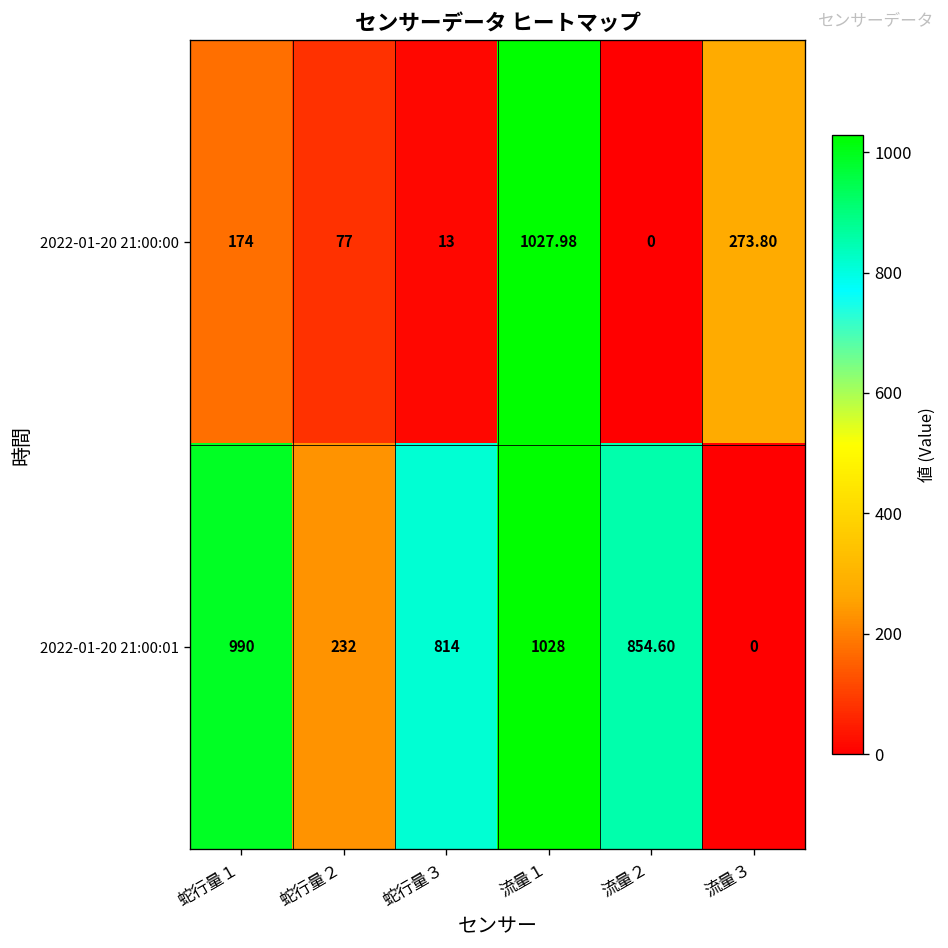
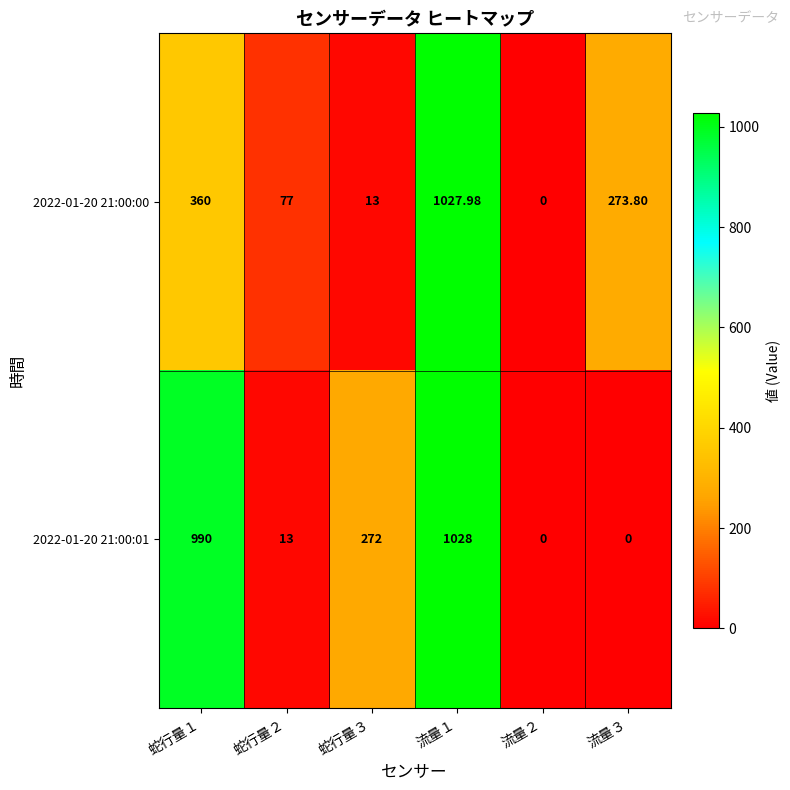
  {
    "2022-01-20 21:00:00": {
-     "蛇行量１": 174,
+     "蛇行量１": 360,
      "蛇行量２": 77,
      "蛇行量３": 13,
      "流量１": 1027.98,
      "流量２": 0,
      "流量３": 273.80
    },
    "2022-01-20 21:00:01": {
      "蛇行量１": 990,
-     "蛇行量２": 232,
-     "蛇行量３": 814,
+     "蛇行量２": 13,
+     "蛇行量３": 272,
      "流量１": 1028,
-     "流量２": 854.60,
+     "流量２": 0,
      "流量３": 0
    }
  }
